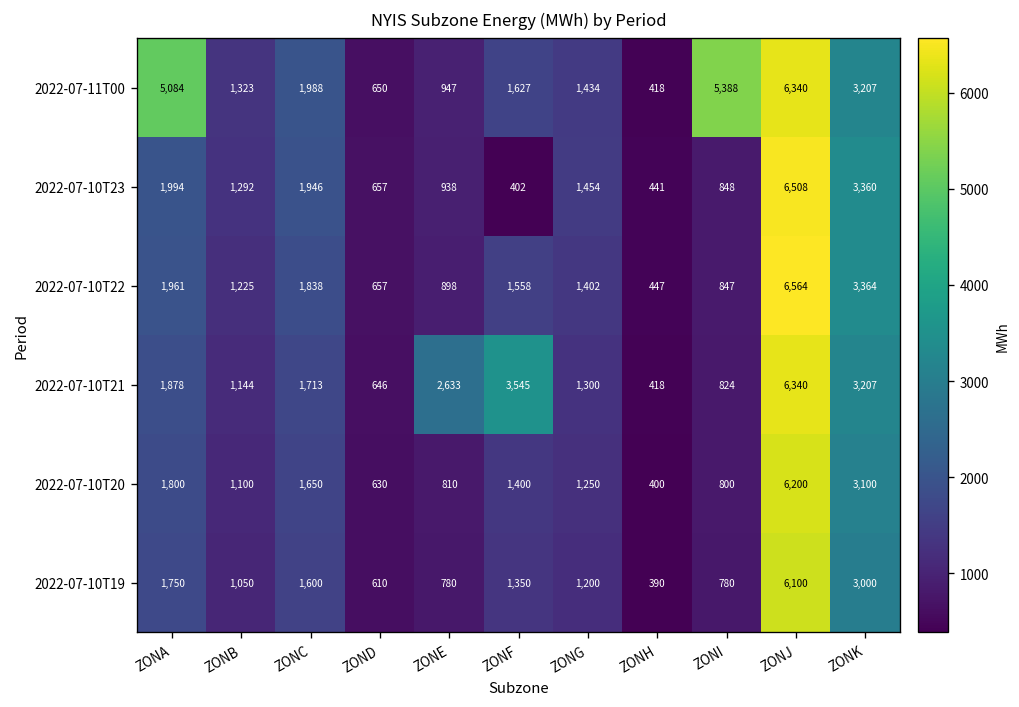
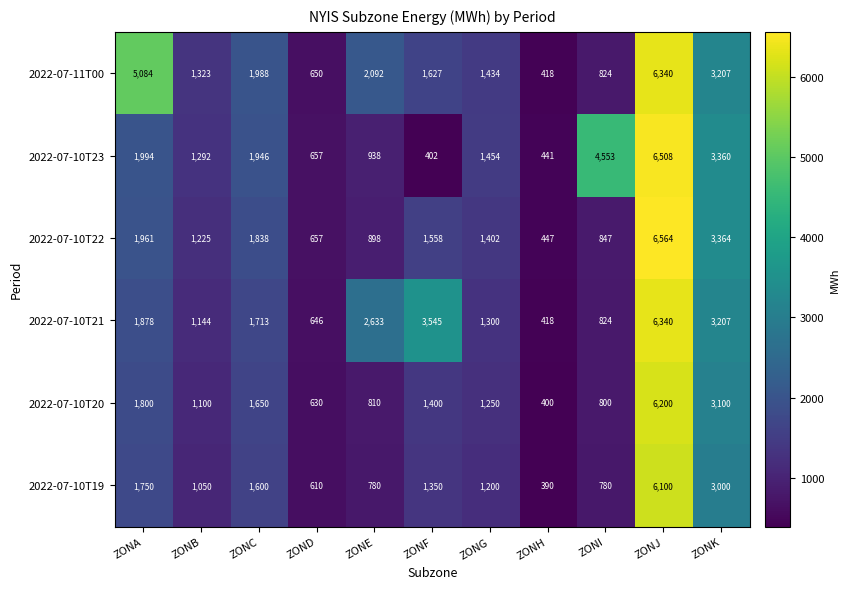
  {
    "2022-07-11T00": {
      "ZONA": "5,084",
      "ZONB": "1,323",
      "ZONC": "1,988",
      "ZOND": "650",
-     "ZONE": "947",
+     "ZONE": "2,092",
      "ZONF": "1,627",
      "ZONG": "1,434",
      "ZONH": "418",
-     "ZONI": "5,388",
+     "ZONI": "824",
      "ZONJ": "6,340",
      "ZONK": "3,207"
    },
    "2022-07-10T23": {
      "ZONA": "1,994",
      "ZONB": "1,292",
      "ZONC": "1,946",
      "ZOND": "657",
      "ZONE": "938",
      "ZONF": "402",
      "ZONG": "1,454",
      "ZONH": "441",
-     "ZONI": "848",
+     "ZONI": "4,553",
      "ZONJ": "6,508",
      "ZONK": "3,360"
    },
    "2022-07-10T22": {
      "ZONA": "1,961",
      "ZONB": "1,225",
      "ZONC": "1,838",
      "ZOND": "657",
      "ZONE": "898",
      "ZONF": "1,558",
      "ZONG": "1,402",
      "ZONH": "447",
      "ZONI": "847",
      "ZONJ": "6,564",
      "ZONK": "3,364"
    },
    "2022-07-10T21": {
      "ZONA": "1,878",
      "ZONB": "1,144",
      "ZONC": "1,713",
      "ZOND": "646",
      "ZONE": "2,633",
      "ZONF": "3,545",
      "ZONG": "1,300",
      "ZONH": "418",
      "ZONI": "824",
      "ZONJ": "6,340",
      "ZONK": "3,207"
    },
    "2022-07-10T20": {
      "ZONA": "1,800",
      "ZONB": "1,100",
      "ZONC": "1,650",
      "ZOND": "630",
      "ZONE": "810",
      "ZONF": "1,400",
      "ZONG": "1,250",
      "ZONH": "400",
      "ZONI": "800",
      "ZONJ": "6,200",
      "ZONK": "3,100"
    },
    "2022-07-10T19": {
      "ZONA": "1,750",
      "ZONB": "1,050",
      "ZONC": "1,600",
      "ZOND": "610",
      "ZONE": "780",
      "ZONF": "1,350",
      "ZONG": "1,200",
      "ZONH": "390",
      "ZONI": "780",
      "ZONJ": "6,100",
      "ZONK": "3,000"
    }
  }
